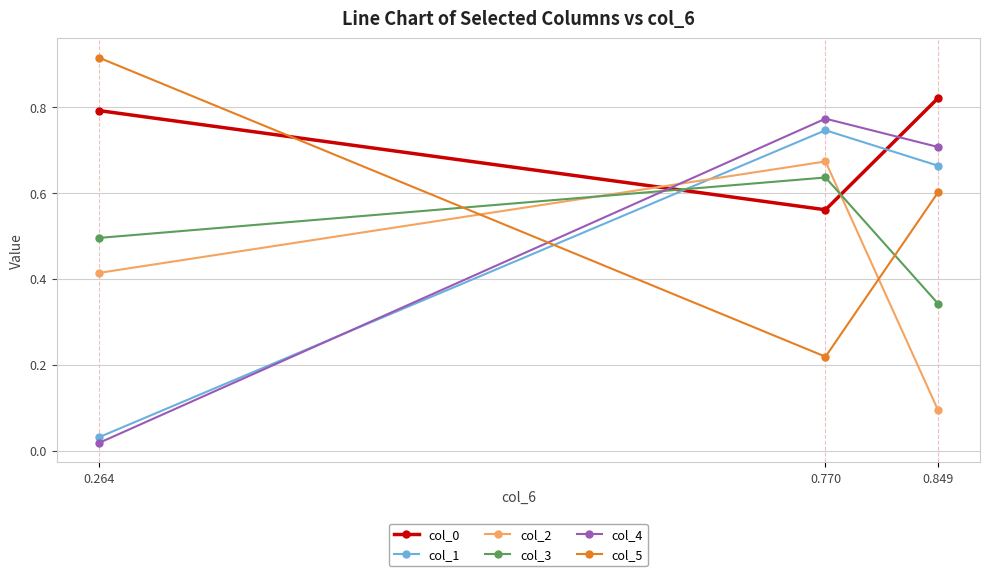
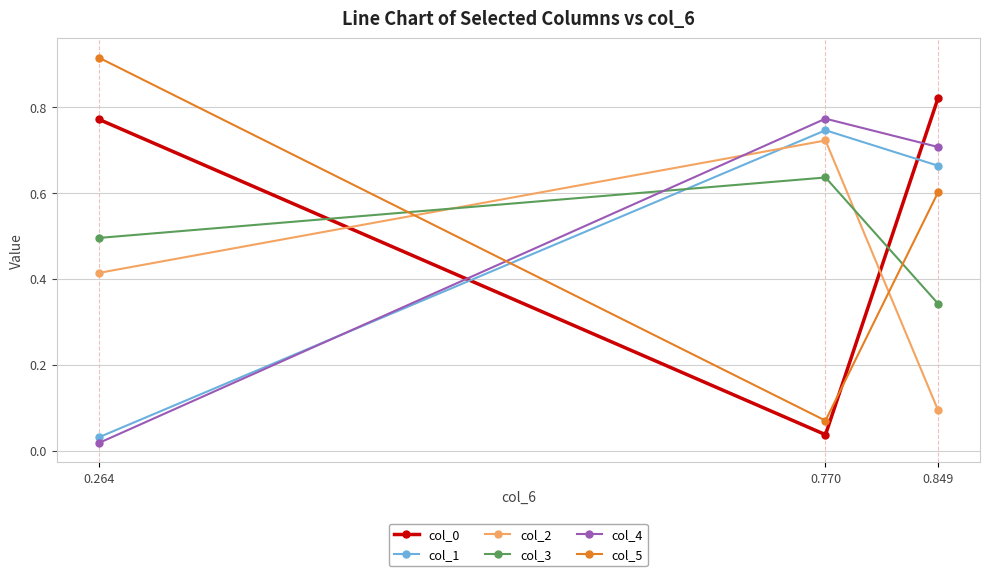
  {
    "col_0": {
-     "0.264": 0.79,
-     "0.770": 0.56,
+     "0.264": 0.77,
+     "0.770": 0.04,
      "0.849": 0.82
    },
    "col_1": {
      "0.264": 0.03,
      "0.770": 0.75,
      "0.849": 0.66
    },
    "col_2": {
      "0.264": 0.41,
-     "0.770": 0.67,
+     "0.770": 0.72,
      "0.849": 0.09
    },
    "col_3": {
      "0.264": 0.50,
      "0.770": 0.64,
      "0.849": 0.34
    },
    "col_4": {
      "0.264": 0.02,
      "0.770": 0.77,
      "0.849": 0.71
    },
    "col_5": {
      "0.264": 0.91,
-     "0.770": 0.22,
+     "0.770": 0.07,
      "0.849": 0.60
    }
  }
